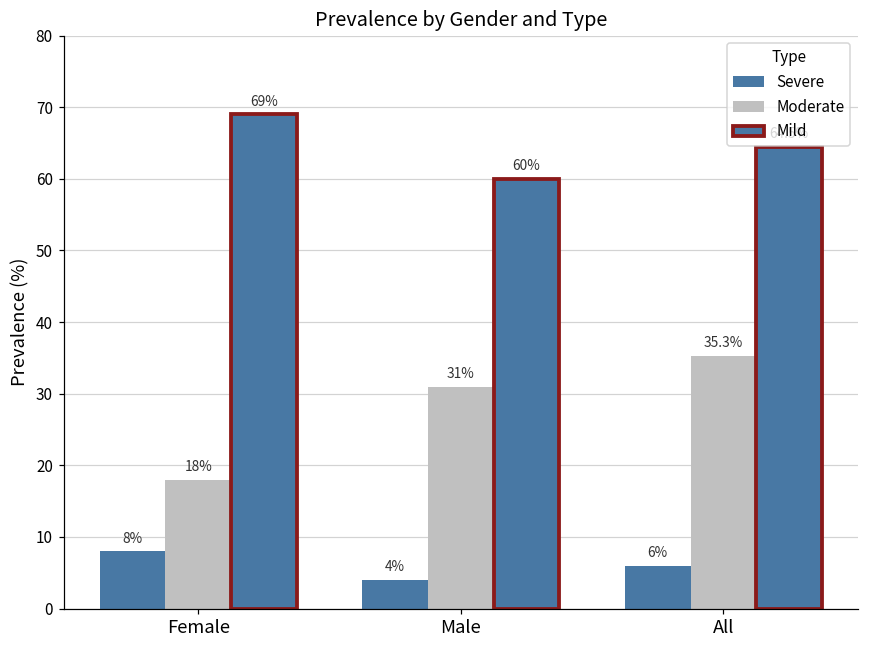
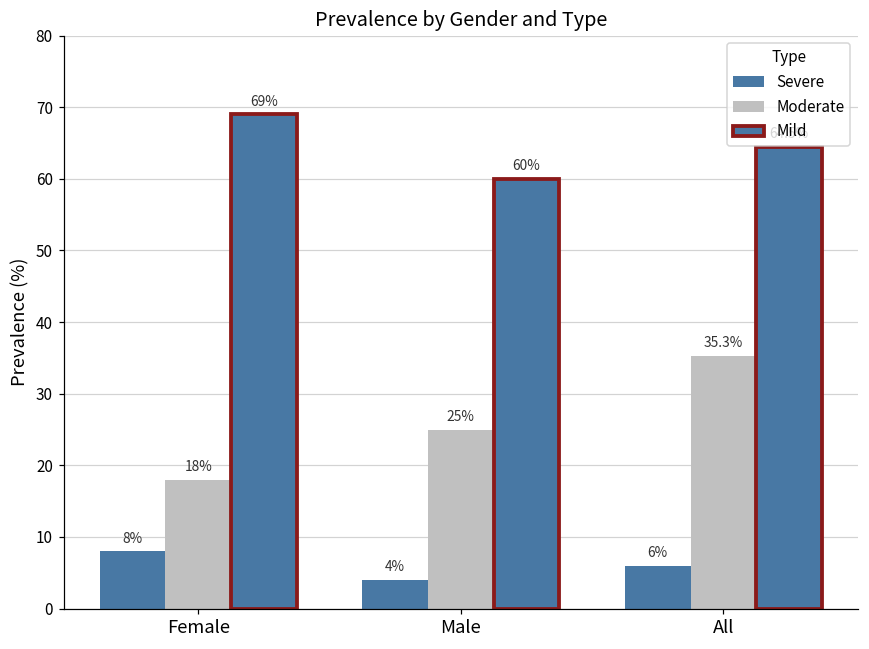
  {
    "Moderate": {
      "Female": "18%",
-     "Male": "31%",
+     "Male": "25%",
      "All": "35.3%"
    }
  }
